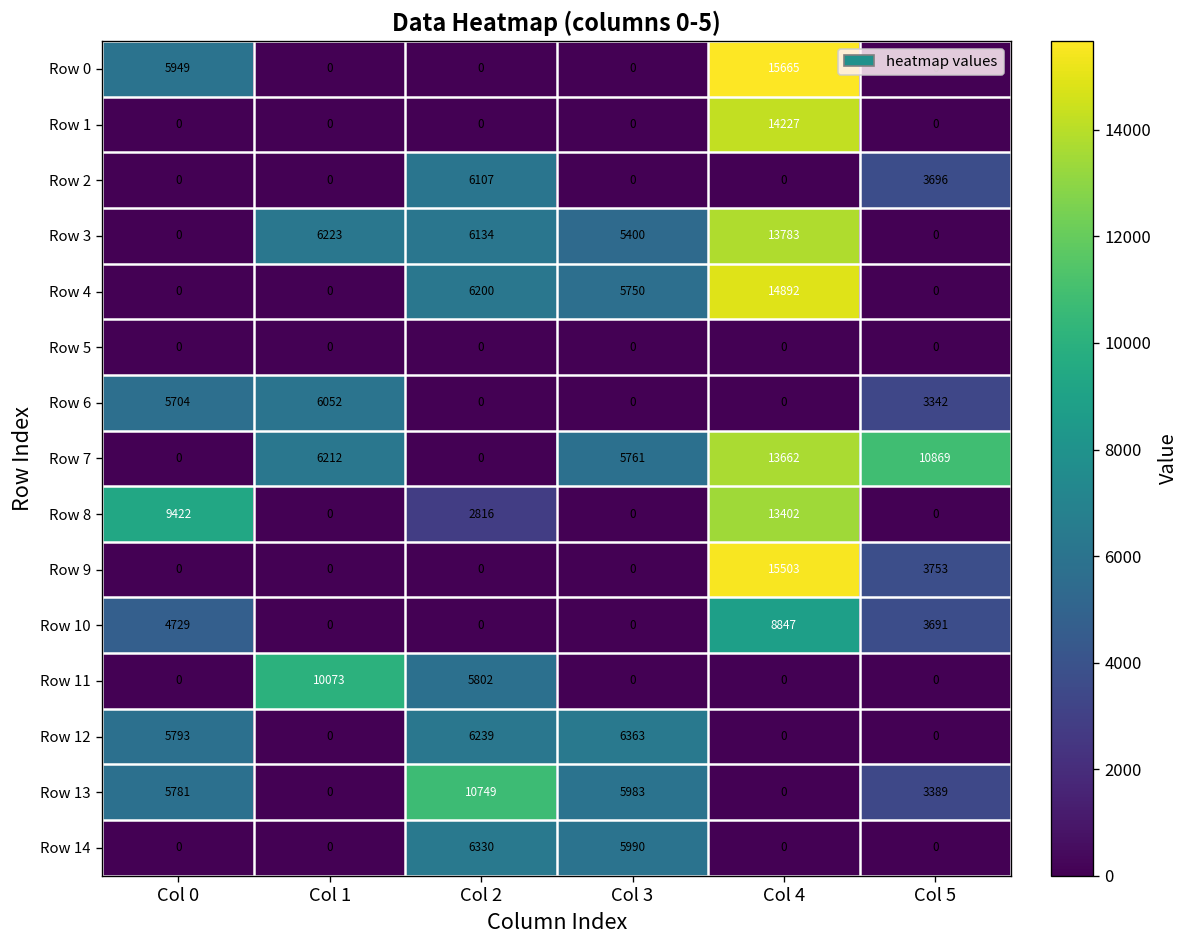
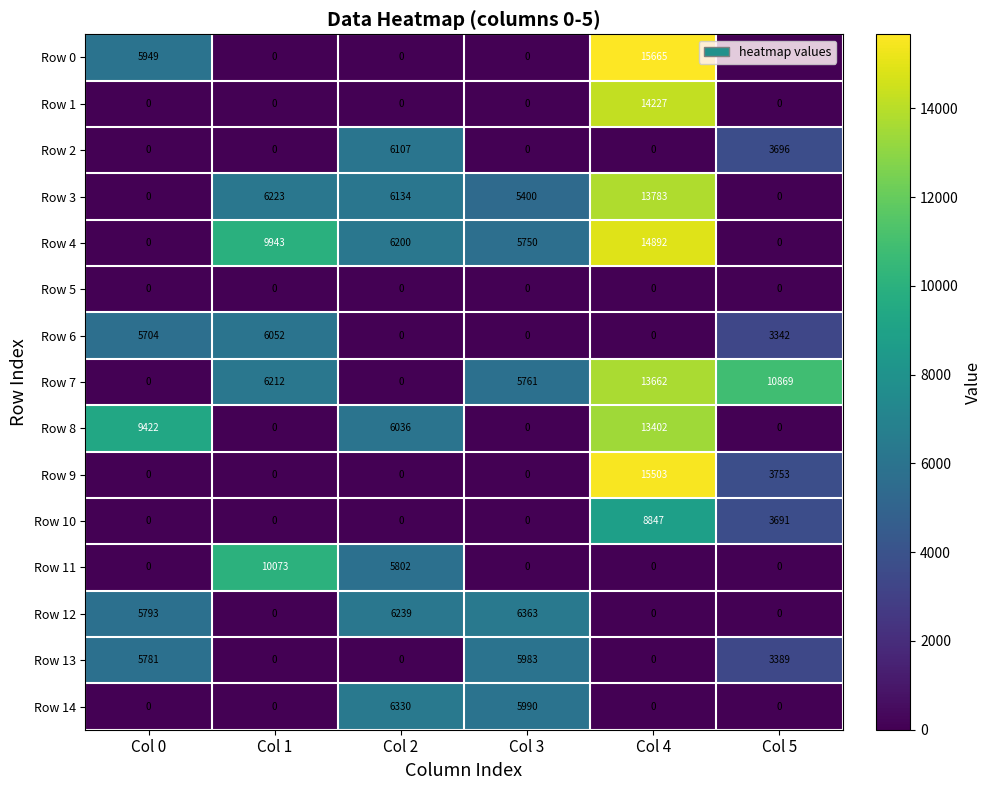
  {
    "Row 0": {
      "Col 0": 5949,
      "Col 1": 0,
      "Col 2": 0,
      "Col 3": 0,
      "Col 4": 15665
    },
    "Row 1": {
      "Col 0": 0,
      "Col 1": 0,
      "Col 2": 0,
      "Col 3": 0,
      "Col 4": 14227,
      "Col 5": 0
    },
    "Row 2": {
      "Col 0": 0,
      "Col 1": 0,
      "Col 2": 6107,
      "Col 3": 0,
      "Col 4": 0,
      "Col 5": 3696
    },
    "Row 3": {
      "Col 0": 0,
      "Col 1": 6223,
      "Col 2": 6134,
      "Col 3": 5400,
      "Col 4": 13783,
      "Col 5": 0
    },
    "Row 4": {
      "Col 0": 0,
-     "Col 1": 0,
+     "Col 1": 9943,
      "Col 2": 6200,
      "Col 3": 5750,
      "Col 4": 14892,
      "Col 5": 0
    },
    "Row 5": {
      "Col 0": 0,
      "Col 1": 0,
      "Col 2": 0,
      "Col 3": 0,
      "Col 4": 0,
      "Col 5": 0
    },
    "Row 6": {
      "Col 0": 5704,
      "Col 1": 6052,
      "Col 2": 0,
      "Col 3": 0,
      "Col 4": 0,
      "Col 5": 3342
    },
    "Row 7": {
      "Col 0": 0,
      "Col 1": 6212,
      "Col 2": 0,
      "Col 3": 5761,
      "Col 4": 13662,
      "Col 5": 10869
    },
    "Row 8": {
      "Col 0": 9422,
      "Col 1": 0,
-     "Col 2": 2816,
+     "Col 2": 6036,
      "Col 3": 0,
      "Col 4": 13402,
      "Col 5": 0
    },
    "Row 9": {
      "Col 0": 0,
      "Col 1": 0,
      "Col 2": 0,
      "Col 3": 0,
      "Col 4": 15503,
      "Col 5": 3753
    },
    "Row 10": {
-     "Col 0": 4729,
+     "Col 0": 0,
      "Col 1": 0,
      "Col 2": 0,
      "Col 3": 0,
      "Col 4": 8847,
      "Col 5": 3691
    },
    "Row 11": {
      "Col 0": 0,
      "Col 1": 10073,
      "Col 2": 5802,
      "Col 3": 0,
      "Col 4": 0,
      "Col 5": 0
    },
    "Row 12": {
      "Col 0": 5793,
      "Col 1": 0,
      "Col 2": 6239,
      "Col 3": 6363,
      "Col 4": 0,
      "Col 5": 0
    },
    "Row 13": {
      "Col 0": 5781,
      "Col 1": 0,
-     "Col 2": 10749,
+     "Col 2": 0,
      "Col 3": 5983,
      "Col 4": 0,
      "Col 5": 3389
    },
    "Row 14": {
      "Col 0": 0,
      "Col 1": 0,
      "Col 2": 6330,
      "Col 3": 5990,
      "Col 4": 0,
      "Col 5": 0
    }
  }
